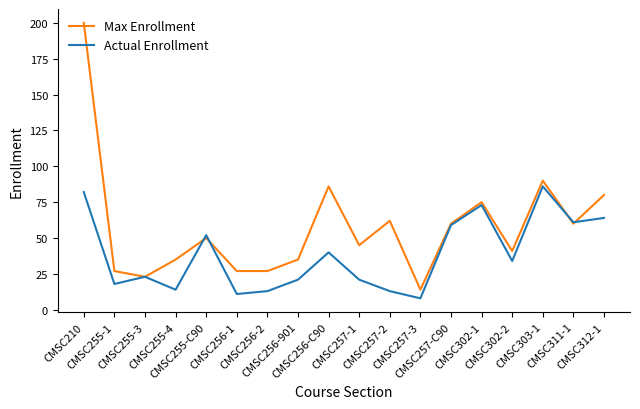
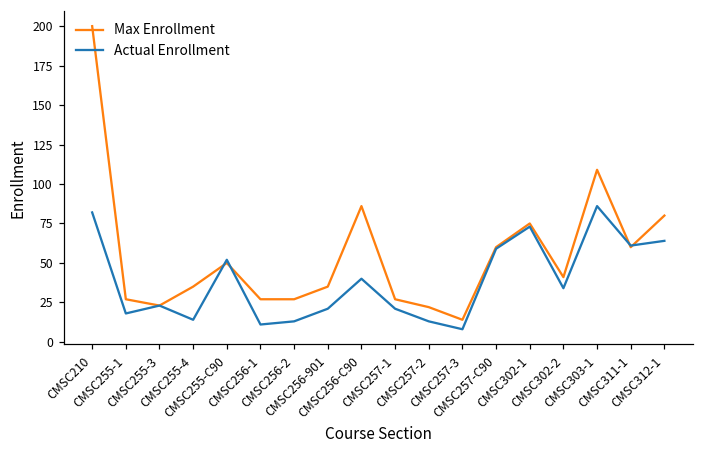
  {
    "Max Enrollment": {
      "CMSC210": 200,
      "CMSC255-1": 27,
      "CMSC255-4": 35,
      "CMSC255-C90": 50,
      "CMSC256-1": 27,
      "CMSC256-2": 27,
      "CMSC256-901": 35,
      "CMSC256-C90": 86,
-     "CMSC257-1": 45,
-     "CMSC257-2": 62,
+     "CMSC257-1": 27,
+     "CMSC257-2": 22,
      "CMSC257-3": 14,
      "CMSC302-1": 75,
      "CMSC302-2": 41,
-     "CMSC303-1": 90,
+     "CMSC303-1": 109,
      "CMSC312-1": 80
    },
    "Actual Enrollment": {
      "CMSC210": 82,
      "CMSC255-1": 18,
      "CMSC255-4": 14,
      "CMSC255-C90": 52,
      "CMSC256-1": 11,
      "CMSC256-2": 13,
      "CMSC256-901": 21,
      "CMSC256-C90": 40,
      "CMSC257-1": 21,
      "CMSC257-2": 13,
      "CMSC257-3": 8,
      "CMSC302-1": 73,
      "CMSC302-2": 34,
      "CMSC303-1": 86,
      "CMSC312-1": 64
    }
  }
